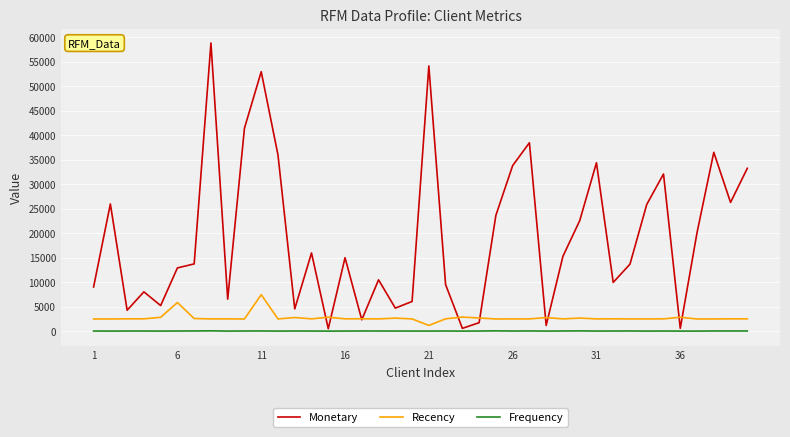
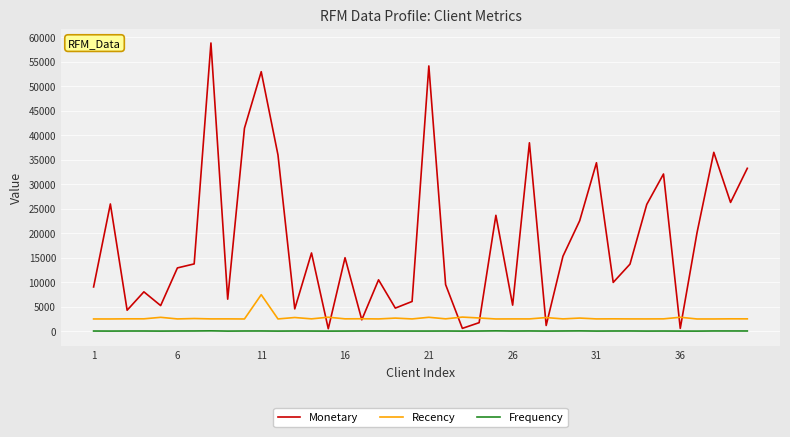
  {
    "Monetary": {
      "1": 9000,
      "6": 13000,
      "11": 53000,
      "16": 15000,
      "21": 54000,
-     "26": 34000,
+     "26": 5000,
      "31": 34000,
      "36": 1000
    },
    "Recency": {
      "1": 2000,
-     "6": 6000,
+     "6": 2000,
      "11": 7000,
      "16": 3000,
-     "21": 1000,
+     "21": 3000,
      "26": 2000,
      "31": 2000,
      "36": 3000
    },
    "Frequency": {
      "1": 0,
      "6": 0,
      "11": 0,
      "16": 0,
      "21": 0,
      "26": 0,
      "31": 0,
      "36": 0
    }
  }
